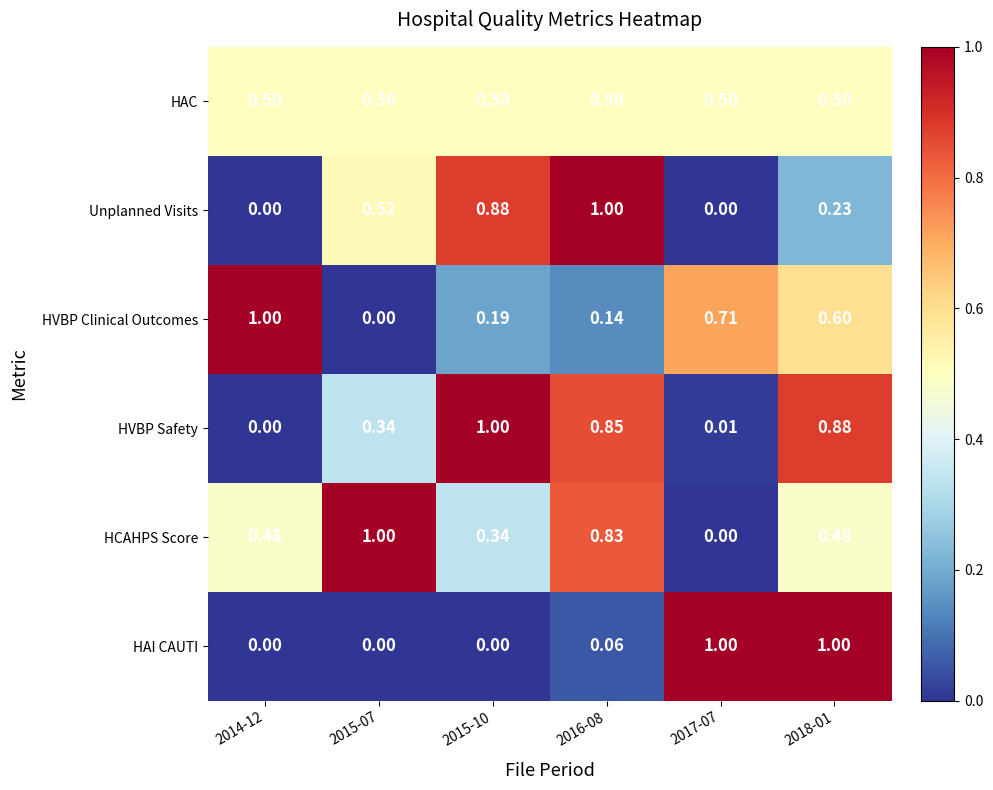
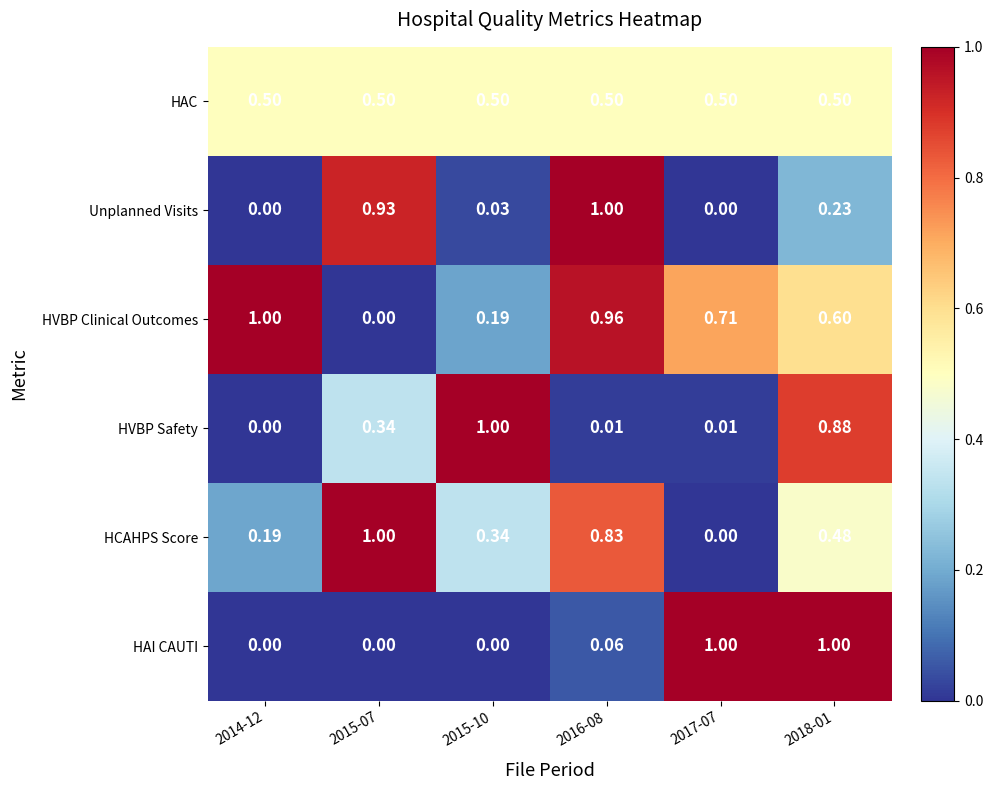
  {
    "HAC": {
      "2014-12": 0.50,
      "2015-07": 0.50,
      "2015-10": 0.50,
      "2016-08": 0.50,
      "2017-07": 0.50,
      "2018-01": 0.50
    },
    "Unplanned Visits": {
      "2014-12": 0.00,
-     "2015-07": 0.52,
-     "2015-10": 0.88,
+     "2015-07": 0.93,
+     "2015-10": 0.03,
      "2016-08": 1.00,
      "2017-07": 0.00,
      "2018-01": 0.23
    },
    "HVBP Clinical Outcomes": {
      "2014-12": 1.00,
      "2015-07": 0.00,
      "2015-10": 0.19,
-     "2016-08": 0.14,
+     "2016-08": 0.96,
      "2017-07": 0.71,
      "2018-01": 0.60
    },
    "HVBP Safety": {
      "2014-12": 0.00,
      "2015-07": 0.34,
      "2015-10": 1.00,
-     "2016-08": 0.85,
+     "2016-08": 0.01,
      "2017-07": 0.01,
      "2018-01": 0.88
    },
    "HCAHPS Score": {
-     "2014-12": 0.48,
+     "2014-12": 0.19,
      "2015-07": 1.00,
      "2015-10": 0.34,
      "2016-08": 0.83,
      "2017-07": 0.00,
      "2018-01": 0.48
    },
    "HAI CAUTI": {
      "2014-12": 0.00,
      "2015-07": 0.00,
      "2015-10": 0.00,
      "2016-08": 0.06,
      "2017-07": 1.00,
      "2018-01": 1.00
    }
  }
